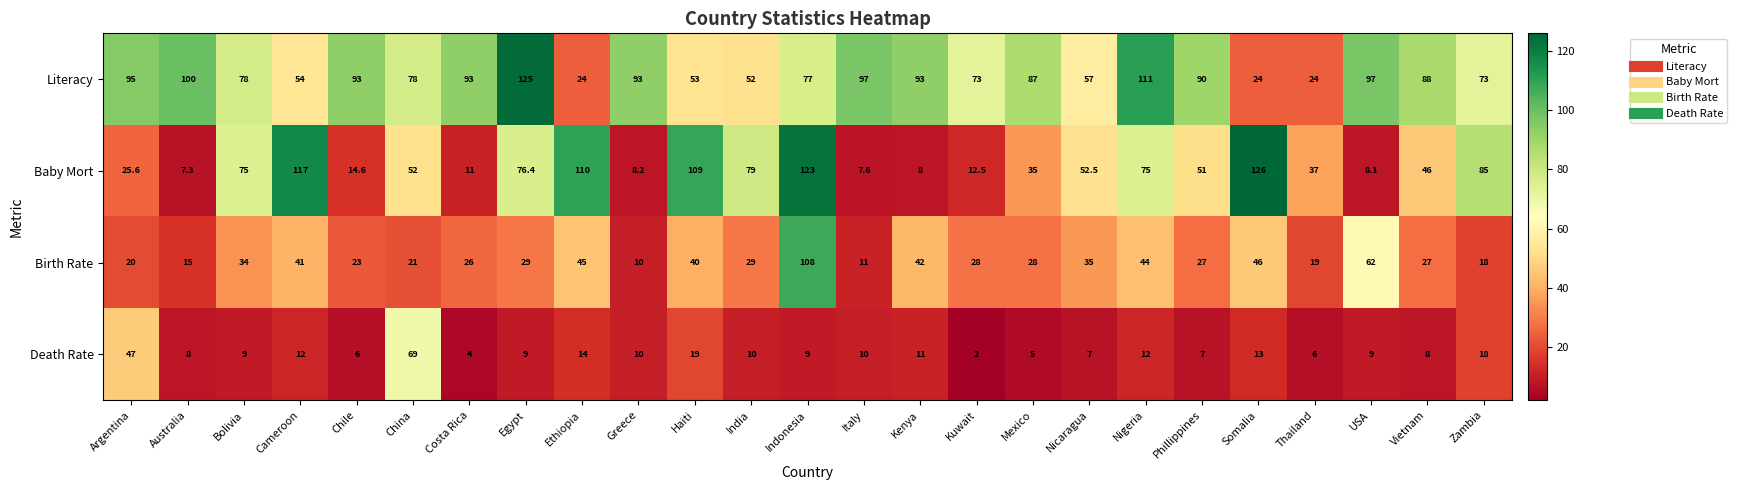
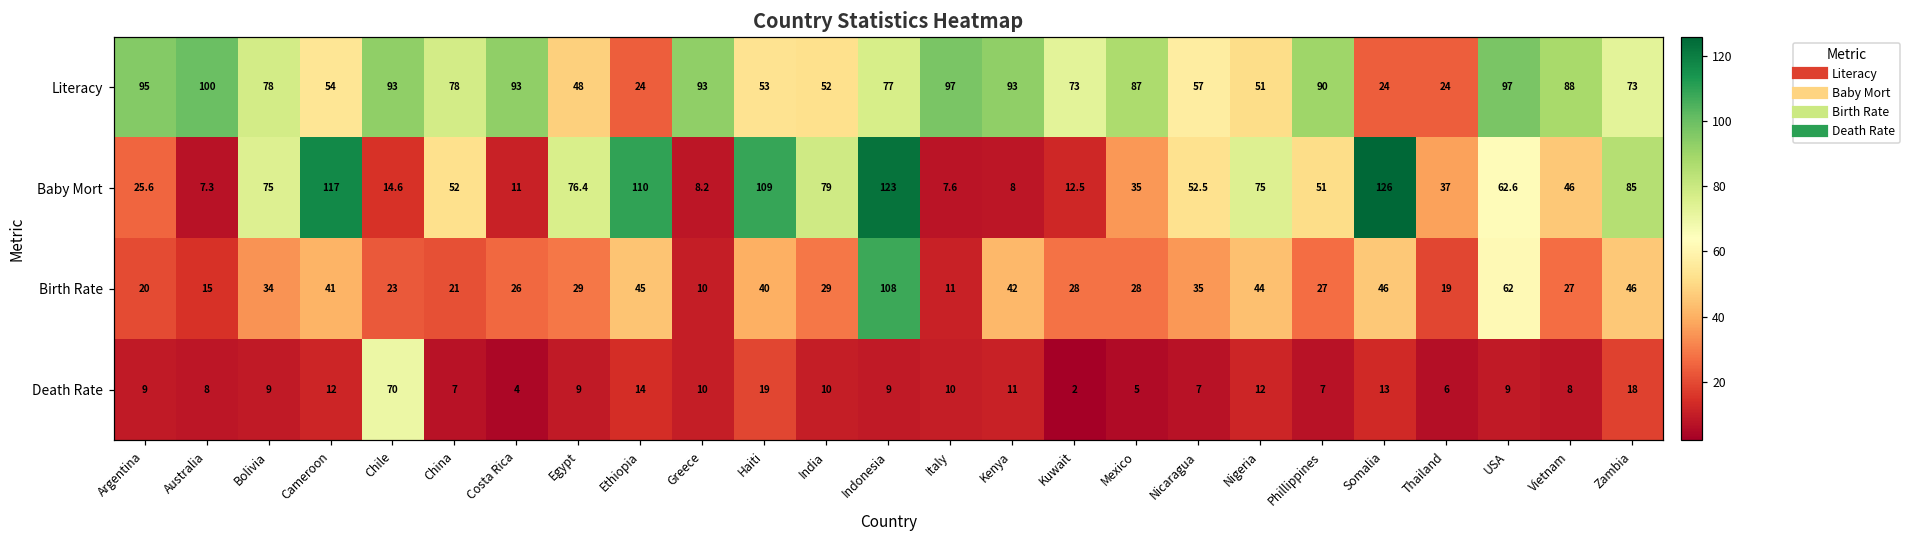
  {
    "Literacy": {
      "Argentina": 95,
      "Australia": 100,
      "Bolivia": 78,
      "Cameroon": 54,
      "Chile": 93,
      "China": 78,
      "Costa Rica": 93,
-     "Egypt": 125,
+     "Egypt": 48,
      "Ethiopia": 24,
      "Greece": 93,
      "Haiti": 53,
      "India": 52,
      "Indonesia": 77,
      "Italy": 97,
      "Kenya": 93,
      "Kuwait": 73,
      "Mexico": 87,
      "Nicaragua": 57,
-     "Nigeria": 111,
+     "Nigeria": 51,
      "Phillippines": 90,
      "Somalia": 24,
      "Thailand": 24,
      "USA": 97,
      "Vietnam": 88,
      "Zambia": 73
    },
    "Baby Mort": {
      "Argentina": 25.6,
      "Australia": 7.3,
      "Bolivia": 75,
      "Cameroon": 117,
      "Chile": 14.6,
      "China": 52,
      "Costa Rica": 11,
      "Egypt": 76.4,
      "Ethiopia": 110,
      "Greece": 8.2,
      "Haiti": 109,
      "India": 79,
      "Indonesia": 123,
      "Italy": 7.6,
      "Kenya": 8,
      "Kuwait": 12.5,
      "Mexico": 35,
      "Nicaragua": 52.5,
      "Nigeria": 75,
      "Phillippines": 51,
      "Somalia": 126,
      "Thailand": 37,
-     "USA": 8.1,
+     "USA": 62.6,
      "Vietnam": 46,
      "Zambia": 85
    },
    "Birth Rate": {
      "Argentina": 20,
      "Australia": 15,
      "Bolivia": 34,
      "Cameroon": 41,
      "Chile": 23,
      "China": 21,
      "Costa Rica": 26,
      "Egypt": 29,
      "Ethiopia": 45,
      "Greece": 10,
      "Haiti": 40,
      "India": 29,
      "Indonesia": 108,
      "Italy": 11,
      "Kenya": 42,
      "Kuwait": 28,
      "Mexico": 28,
      "Nicaragua": 35,
      "Nigeria": 44,
      "Phillippines": 27,
      "Somalia": 46,
      "Thailand": 19,
      "USA": 62,
      "Vietnam": 27,
-     "Zambia": 18
+     "Zambia": 46
    },
    "Death Rate": {
-     "Argentina": 47,
+     "Argentina": 9,
      "Australia": 8,
      "Bolivia": 9,
      "Cameroon": 12,
-     "Chile": 6,
-     "China": 69,
+     "Chile": 70,
+     "China": 7,
      "Costa Rica": 4,
      "Egypt": 9,
      "Ethiopia": 14,
      "Greece": 10,
      "Haiti": 19,
      "India": 10,
      "Indonesia": 9,
      "Italy": 10,
      "Kenya": 11,
      "Kuwait": 2,
      "Mexico": 5,
      "Nicaragua": 7,
      "Nigeria": 12,
      "Phillippines": 7,
      "Somalia": 13,
      "Thailand": 6,
      "USA": 9,
      "Vietnam": 8,
      "Zambia": 18
    }
  }
